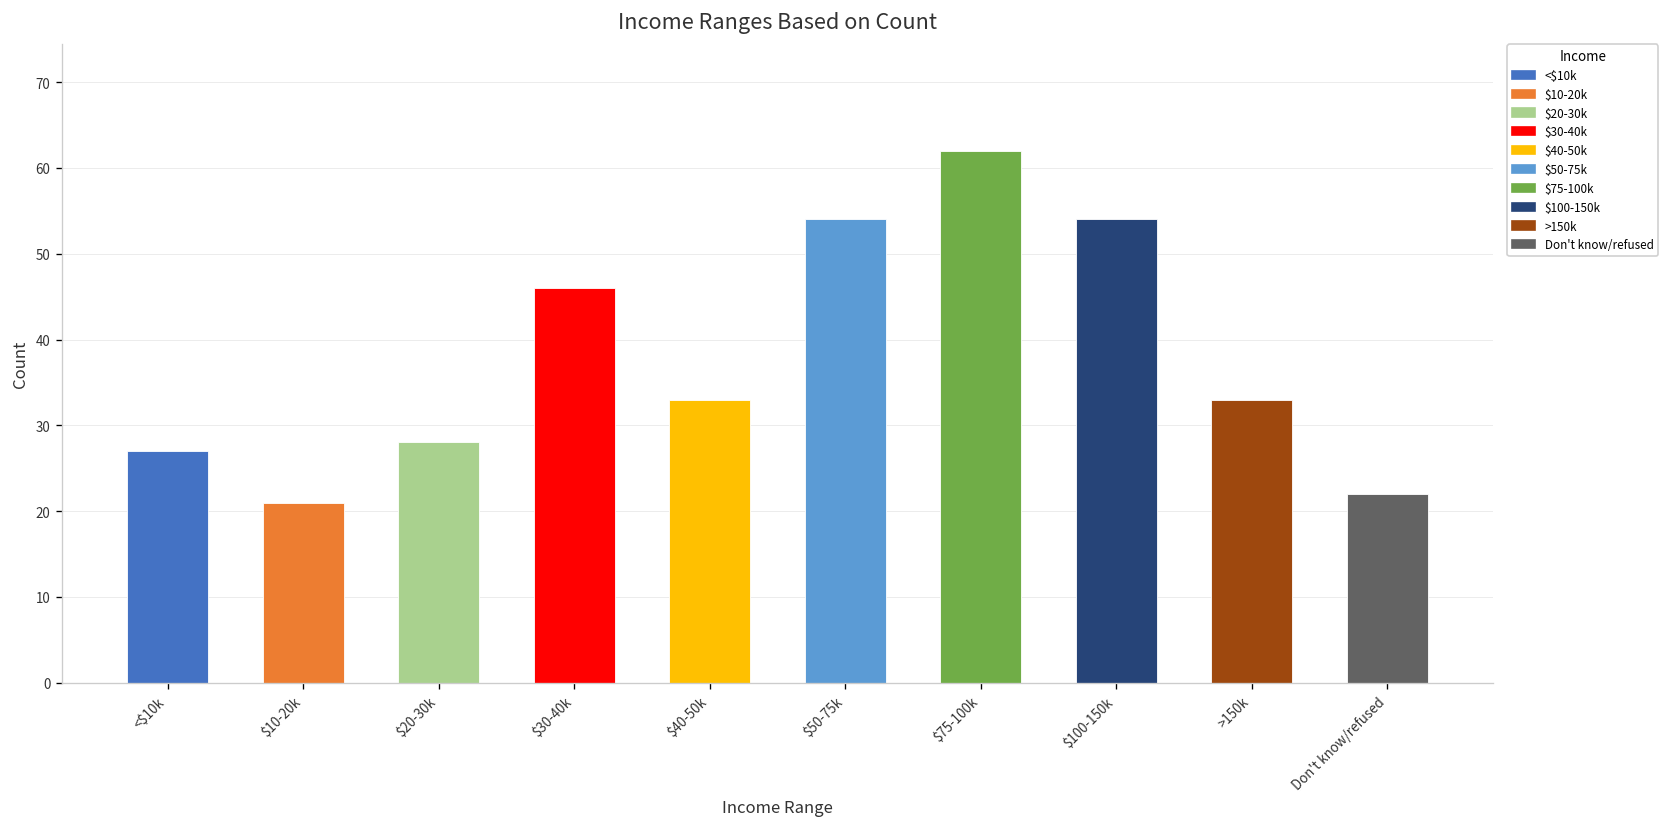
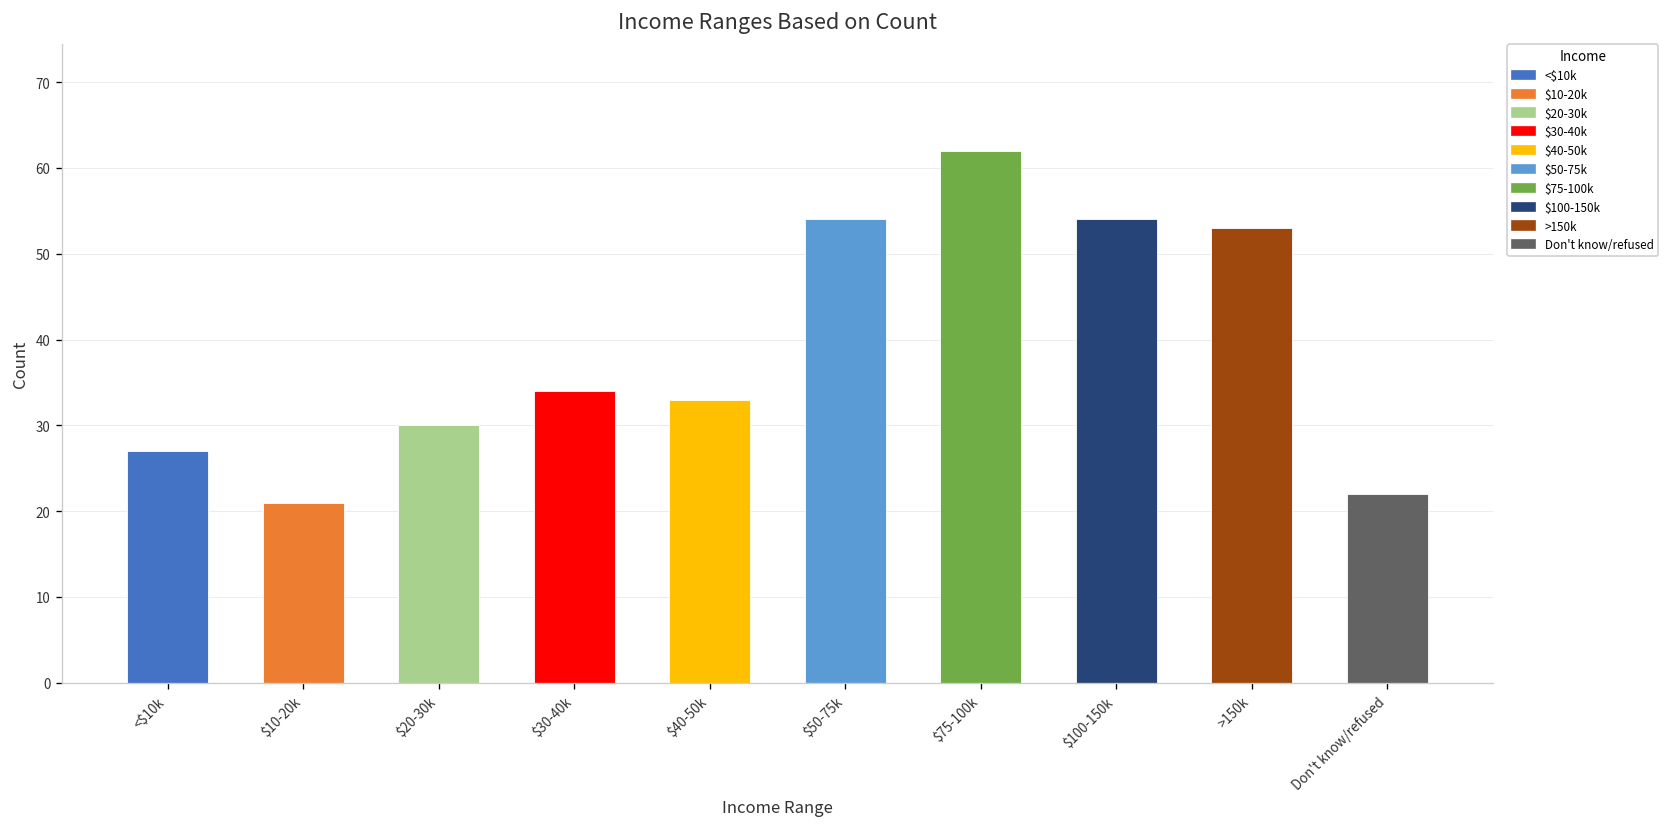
  {
    "<$10k": 27,
    "$10-20k": 21,
-   "$20-30k": 28,
-   "$30-40k": 46,
+   "$20-30k": 30,
+   "$30-40k": 34,
    "$40-50k": 33,
    "$50-75k": 54,
    "$75-100k": 62,
    "$100-150k": 54,
-   ">150k": 33,
+   ">150k": 53,
    "Don't know/refused": 22
  }
